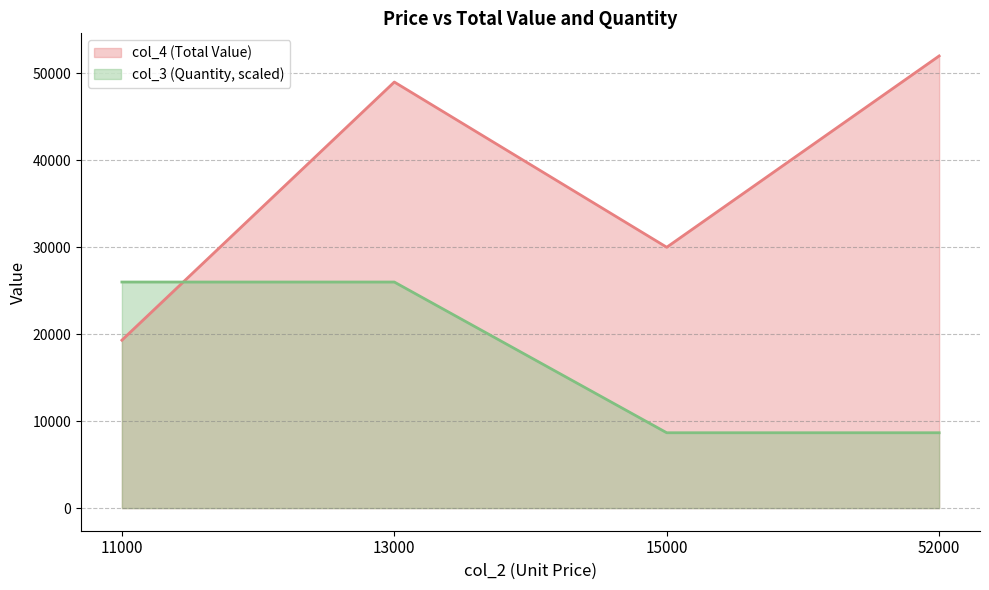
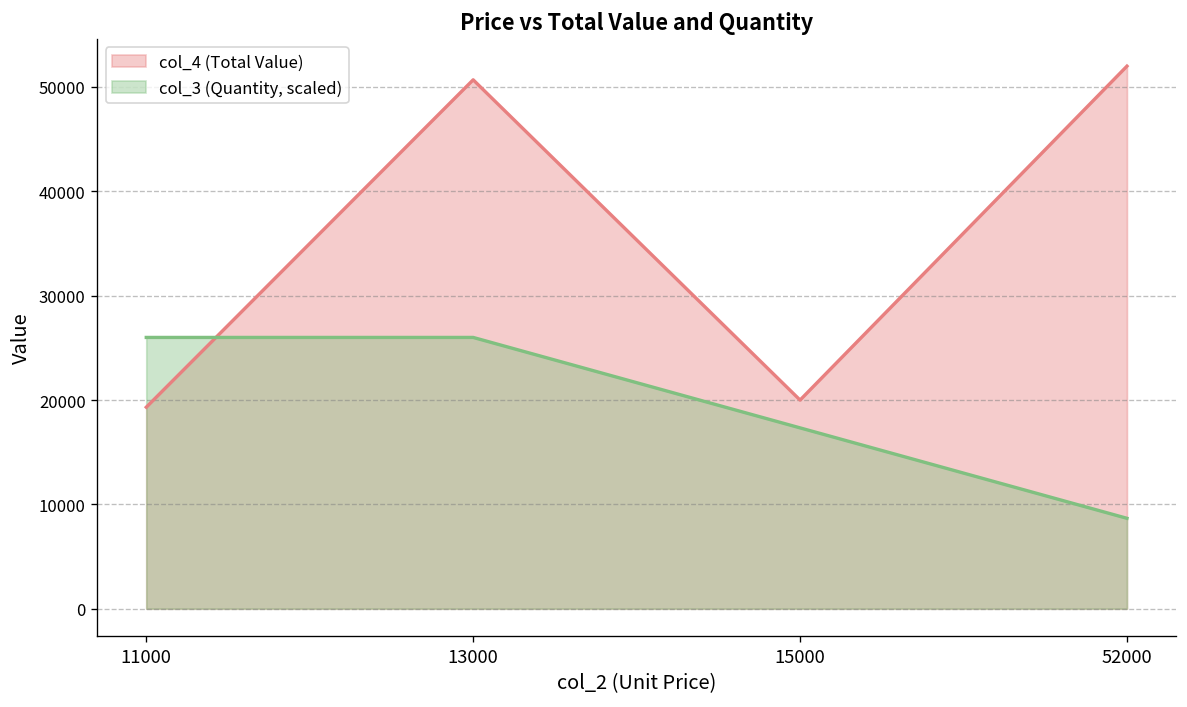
  {
    "col_4 (Total Value)": {
      "11000": 19000,
-     "13000": 49000,
-     "15000": 30000,
+     "13000": 51000,
+     "15000": 20000,
      "52000": 52000
    },
    "col_3 (Quantity, scaled)": {
      "11000": 26000,
      "13000": 26000,
-     "15000": 9000,
+     "15000": 17000,
      "52000": 9000
    }
  }
